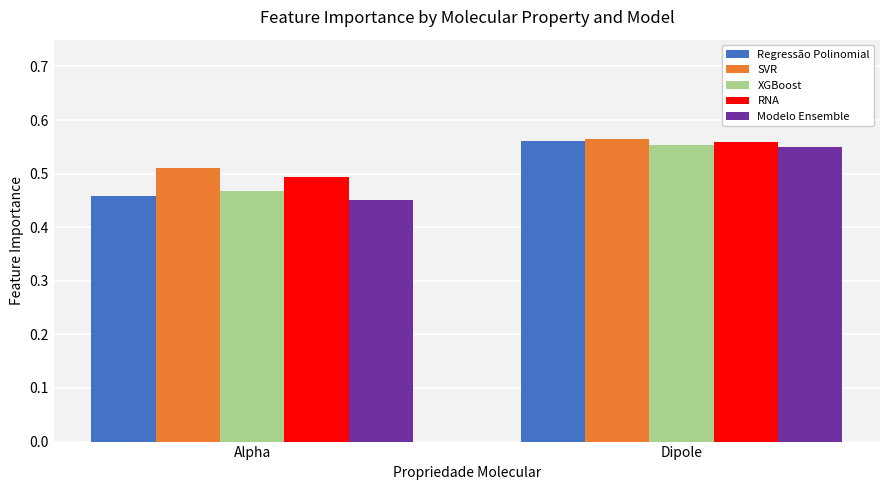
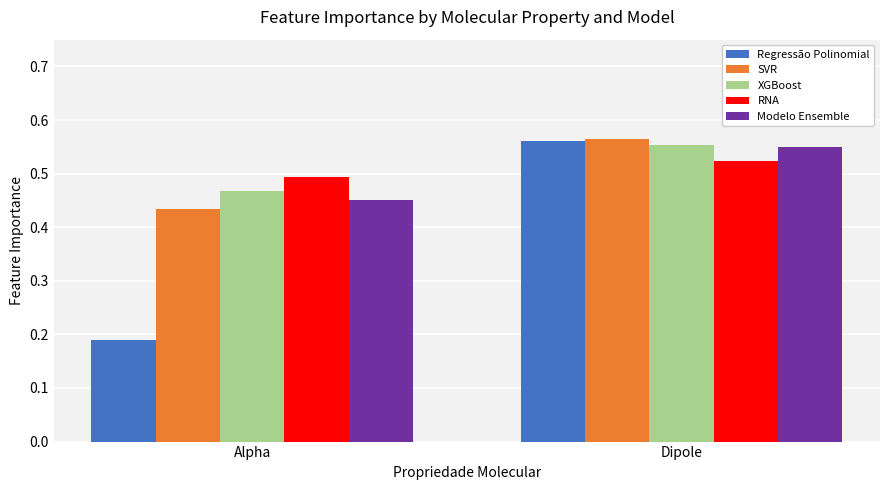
  {
    "Regressão Polinomial": {
-     "Alpha": 0.46,
+     "Alpha": 0.19,
      "Dipole": 0.56
    },
    "SVR": {
-     "Alpha": 0.51,
+     "Alpha": 0.43,
      "Dipole": 0.57
    },
    "XGBoost": {
      "Alpha": 0.47,
      "Dipole": 0.55
    },
    "RNA": {
      "Alpha": 0.49,
-     "Dipole": 0.56
+     "Dipole": 0.52
    },
    "Modelo Ensemble": {
      "Alpha": 0.45,
      "Dipole": 0.55
    }
  }
